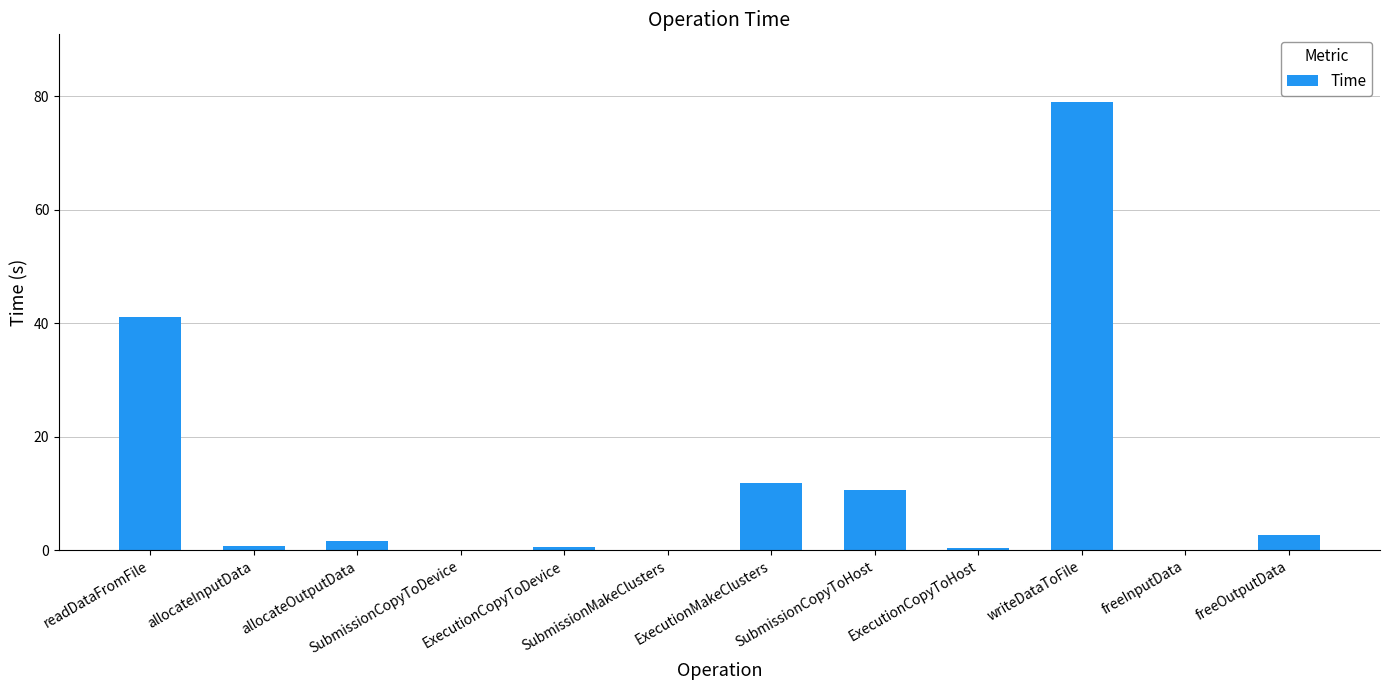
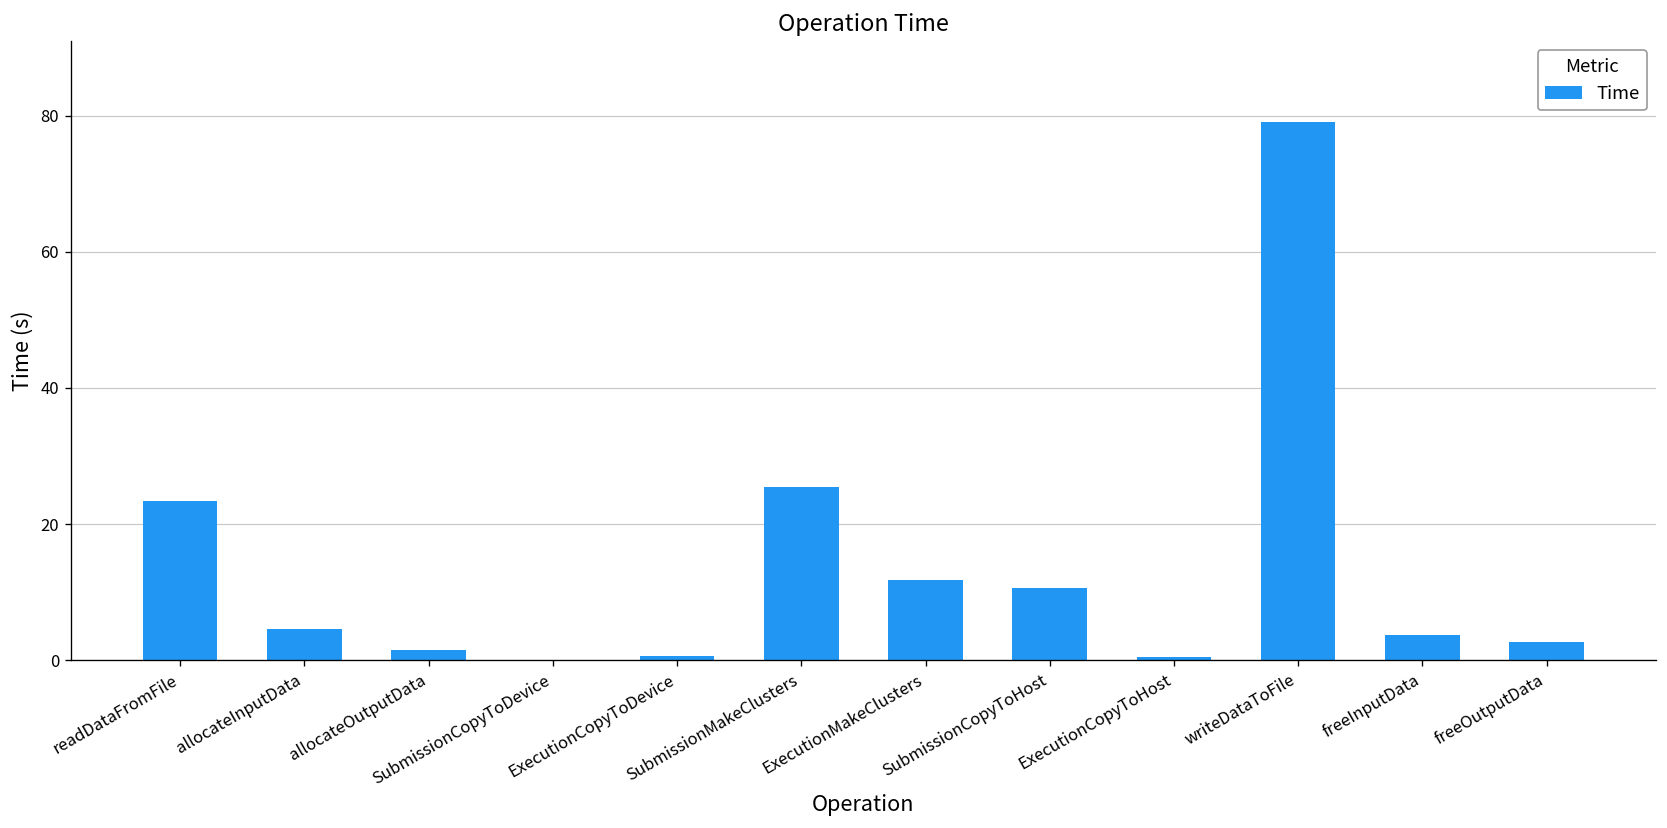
  {
-   "readDataFromFile": 41,
-   "allocateInputData": 1,
+   "readDataFromFile": 23,
+   "allocateInputData": 5,
    "allocateOutputData": 2,
    "ExecutionCopyToDevice": 1,
-   "SubmissionMakeClusters": 0,
+   "SubmissionMakeClusters": 25,
    "ExecutionMakeClusters": 12,
    "SubmissionCopyToHost": 11,
    "writeDataToFile": 79,
-   "freeInputData": 0,
+   "freeInputData": 4,
    "freeOutputData": 3
  }
